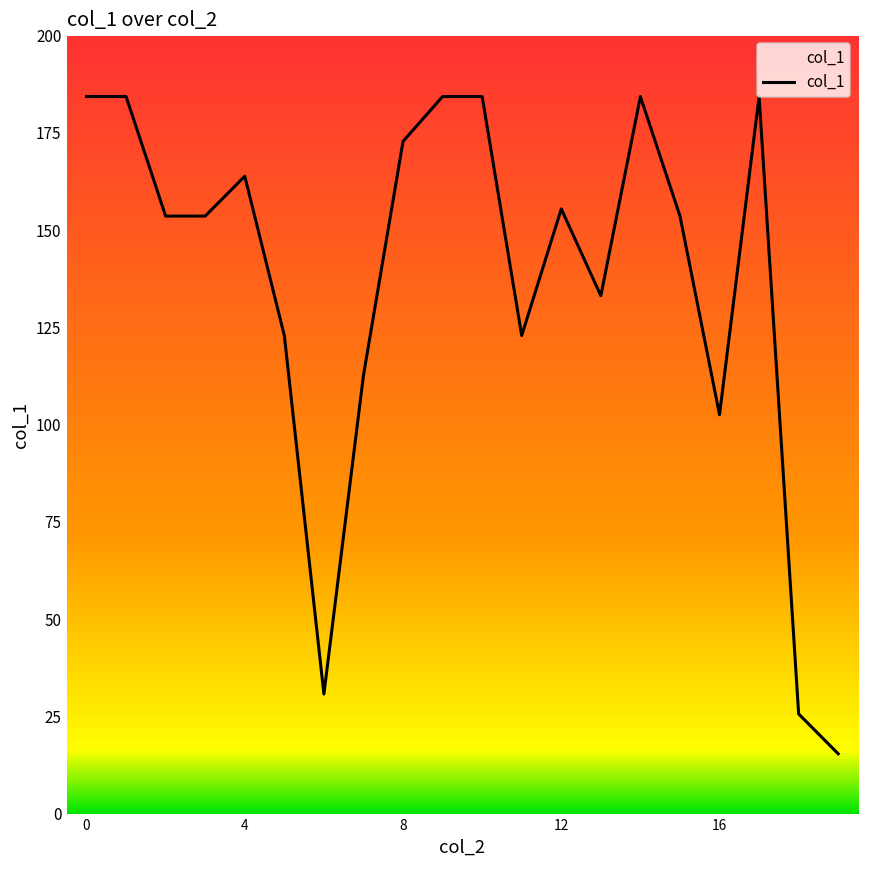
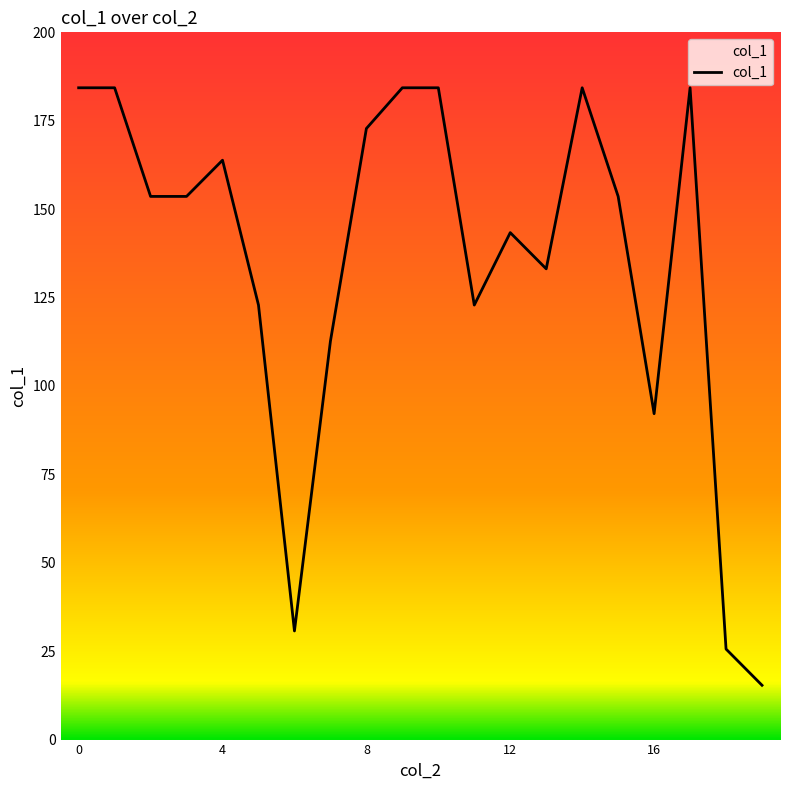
  {
    "0": 184,
    "4": 164,
    "8": 173,
-   "12": 155,
-   "16": 103
+   "12": 143,
+   "16": 92
  }
